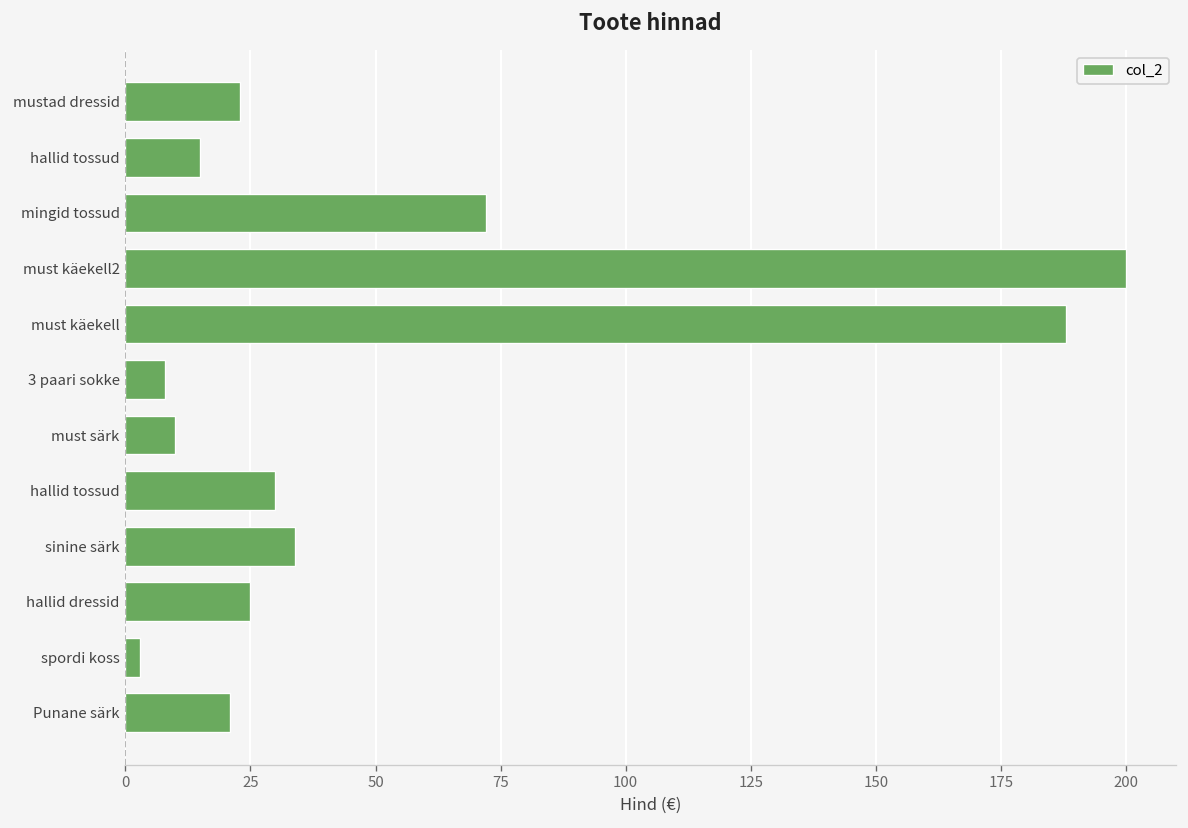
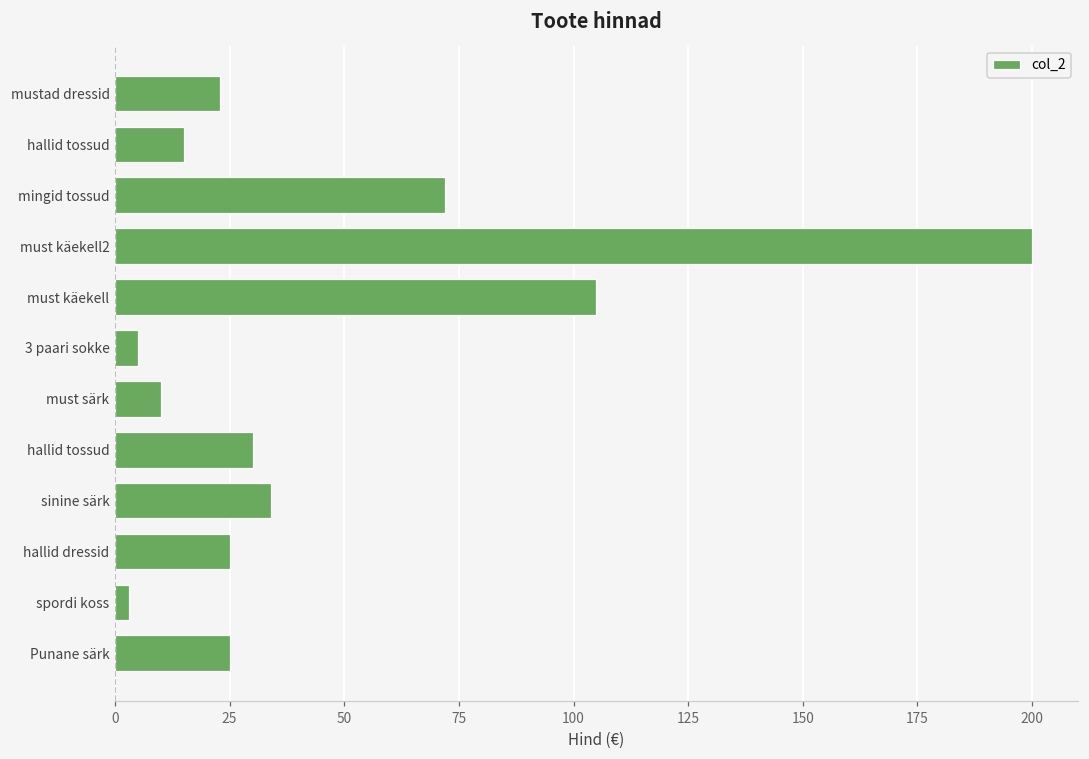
  {
    "mustad dressid": 23,
    "mingid tossud": 72,
    "must käekell2": 200,
-   "must käekell": 188,
-   "3 paari sokke": 8,
+   "must käekell": 105,
+   "3 paari sokke": 5,
    "must särk": 10,
    "sinine särk": 34,
    "hallid dressid": 25,
    "spordi koss": 3,
-   "Punane särk": 21
+   "Punane särk": 25
  }
